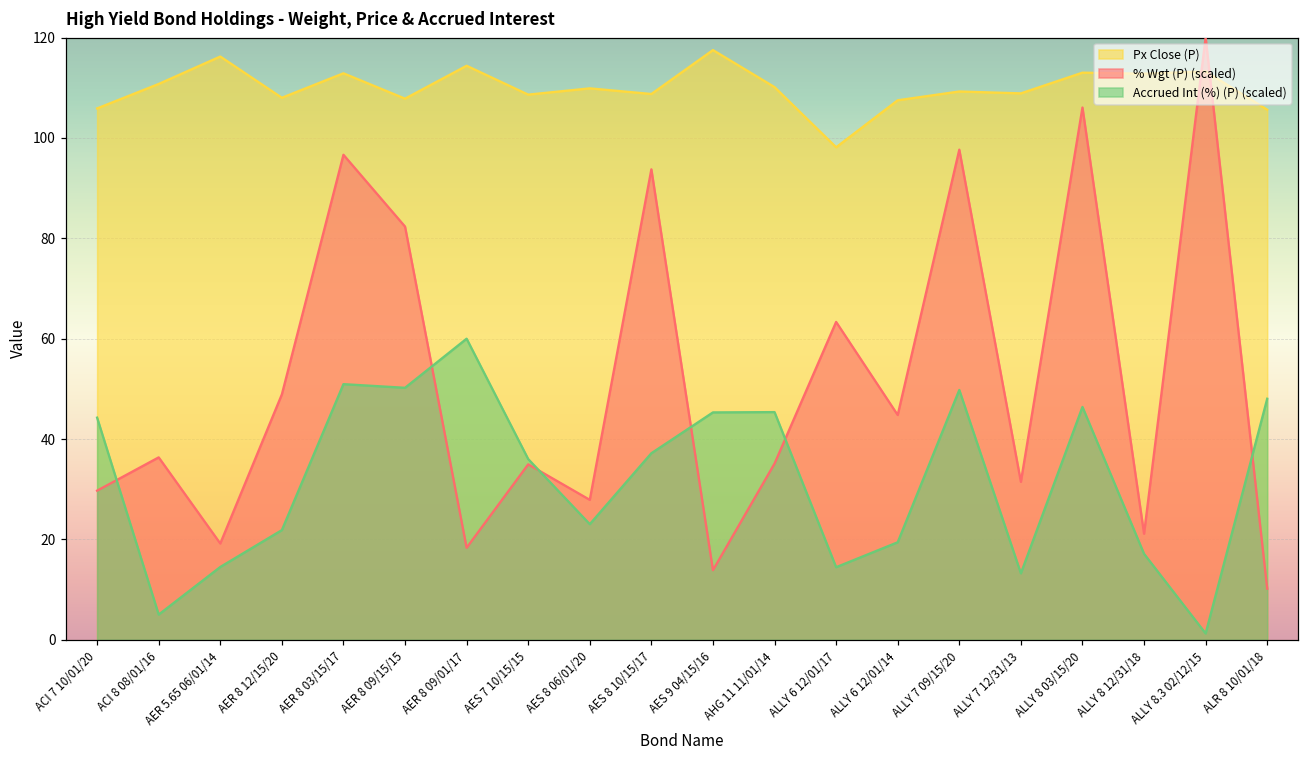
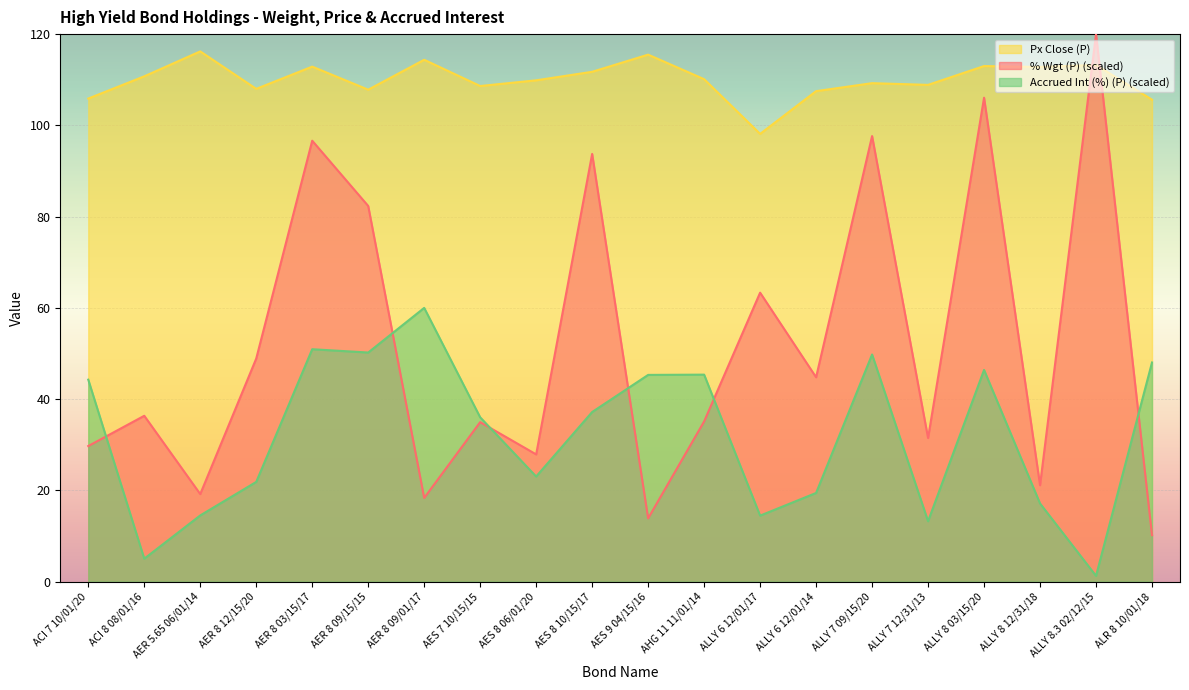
  {
    "Px Close (P)": {
      "ACI 7 10/01/20": 106,
      "ACI 8 08/01/16": 111,
      "AER 5.65 06/01/14": 116,
      "AER 8 12/15/20": 108,
      "AER 8 03/15/17": 113,
      "AER 8 09/15/15": 108,
      "AER 8 09/01/17": 114,
      "AES 7 10/15/15": 109,
      "AES 8 06/01/20": 110,
-     "AES 8 10/15/17": 109,
-     "AES 9 04/15/16": 118,
+     "AES 8 10/15/17": 112,
+     "AES 9 04/15/16": 116,
      "AHG 11 11/01/14": 110,
      "ALLY 6 12/01/17": 98,
      "ALLY 6 12/01/14": 108,
      "ALLY 7 09/15/20": 109,
      "ALLY 7 12/31/13": 109,
      "ALLY 8 03/15/20": 113,
      "ALR 8 10/01/18": 106
    },
    "% Wgt (P) (scaled)": {
      "ACI 7 10/01/20": 30,
      "ACI 8 08/01/16": 36,
      "AER 5.65 06/01/14": 19,
      "AER 8 12/15/20": 49,
      "AER 8 03/15/17": 97,
      "AER 8 09/15/15": 82,
      "AER 8 09/01/17": 18,
      "AES 7 10/15/15": 35,
      "AES 8 06/01/20": 28,
      "AES 8 10/15/17": 94,
      "AES 9 04/15/16": 14,
      "AHG 11 11/01/14": 35,
      "ALLY 6 12/01/17": 63,
      "ALLY 6 12/01/14": 45,
      "ALLY 7 09/15/20": 98,
      "ALLY 7 12/31/13": 31,
      "ALLY 8 03/15/20": 106,
      "ALLY 8 12/31/18": 21,
      "ALLY 8.3 02/12/15": 120,
      "ALR 8 10/01/18": 10
    },
    "Accrued Int (%) (P) (scaled)": {
      "ACI 7 10/01/20": 44,
      "ACI 8 08/01/16": 5,
      "AER 5.65 06/01/14": 15,
      "AER 8 12/15/20": 22,
      "AER 8 03/15/17": 51,
      "AER 8 09/15/15": 50,
      "AER 8 09/01/17": 60,
      "AES 7 10/15/15": 36,
      "AES 8 06/01/20": 23,
      "AES 8 10/15/17": 37,
      "AES 9 04/15/16": 45,
      "AHG 11 11/01/14": 45,
      "ALLY 6 12/01/17": 14,
      "ALLY 6 12/01/14": 19,
      "ALLY 7 09/15/20": 50,
      "ALLY 7 12/31/13": 13,
      "ALLY 8 03/15/20": 46,
      "ALLY 8 12/31/18": 17,
      "ALLY 8.3 02/12/15": 1,
      "ALR 8 10/01/18": 48
    }
  }
